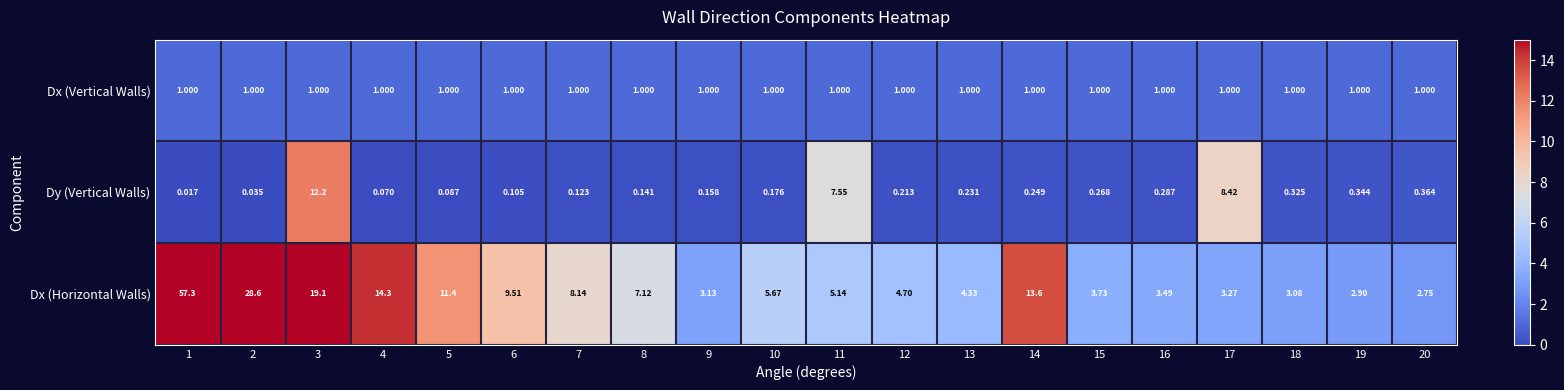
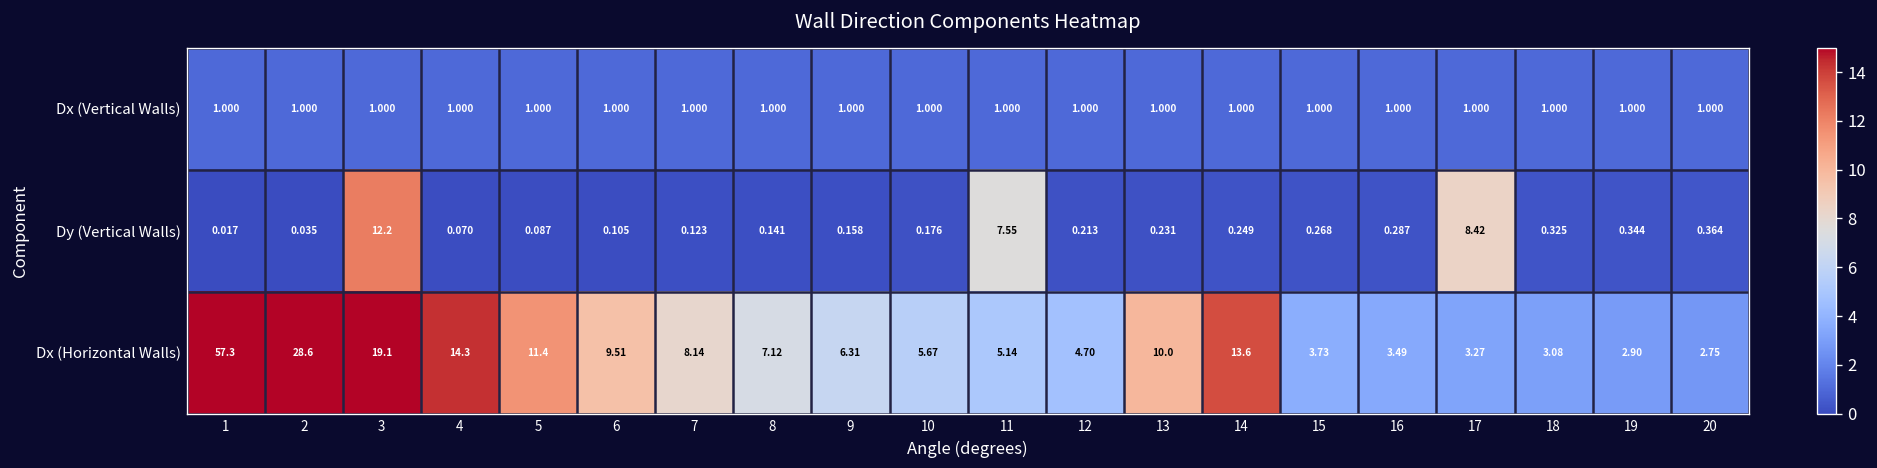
  {
    "Dx (Vertical Walls)": {
      "1": 1.000,
      "2": 1.000,
      "3": 1.000,
      "4": 1.000,
      "5": 1.000,
      "6": 1.000,
      "7": 1.000,
      "8": 1.000,
      "9": 1.000,
      "10": 1.000,
      "11": 1.000,
      "12": 1.000,
      "13": 1.000,
      "14": 1.000,
      "15": 1.000,
      "16": 1.000,
      "17": 1.000,
      "18": 1.000,
      "19": 1.000,
      "20": 1.000
    },
    "Dy (Vertical Walls)": {
      "1": 0.017,
      "2": 0.035,
      "3": 12.2,
      "4": 0.070,
      "5": 0.087,
      "6": 0.105,
      "7": 0.123,
      "8": 0.141,
      "9": 0.158,
      "10": 0.176,
      "11": 7.55,
      "12": 0.213,
      "13": 0.231,
      "14": 0.249,
      "15": 0.268,
      "16": 0.287,
      "17": 8.42,
      "18": 0.325,
      "19": 0.344,
      "20": 0.364
    },
    "Dx (Horizontal Walls)": {
      "1": 57.3,
      "2": 28.6,
      "3": 19.1,
      "4": 14.3,
      "5": 11.4,
      "6": 9.51,
      "7": 8.14,
      "8": 7.12,
-     "9": 3.13,
+     "9": 6.31,
      "10": 5.67,
      "11": 5.14,
      "12": 4.70,
-     "13": 4.33,
+     "13": 10.0,
      "14": 13.6,
      "15": 3.73,
      "16": 3.49,
      "17": 3.27,
      "18": 3.08,
      "19": 2.90,
      "20": 2.75
    }
  }
